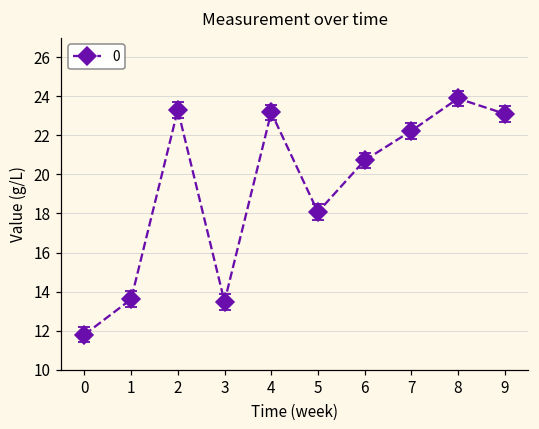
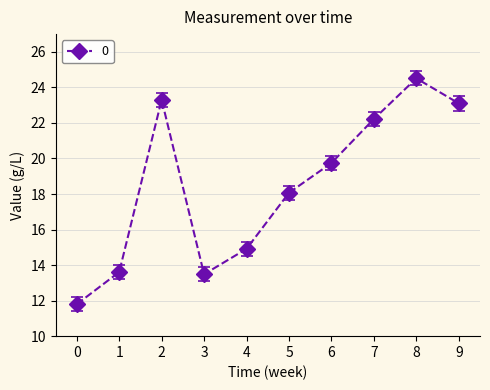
  {
    "0": {
      "0": 11.8,
      "1": 13.6,
      "2": 23.3,
      "3": 13.5,
-     "4": 23.2,
+     "4": 14.9,
      "5": 18.1,
-     "6": 20.7,
+     "6": 19.7,
      "7": 22.2,
-     "8": 23.9,
+     "8": 24.5,
      "9": 23.1
    }
  }
